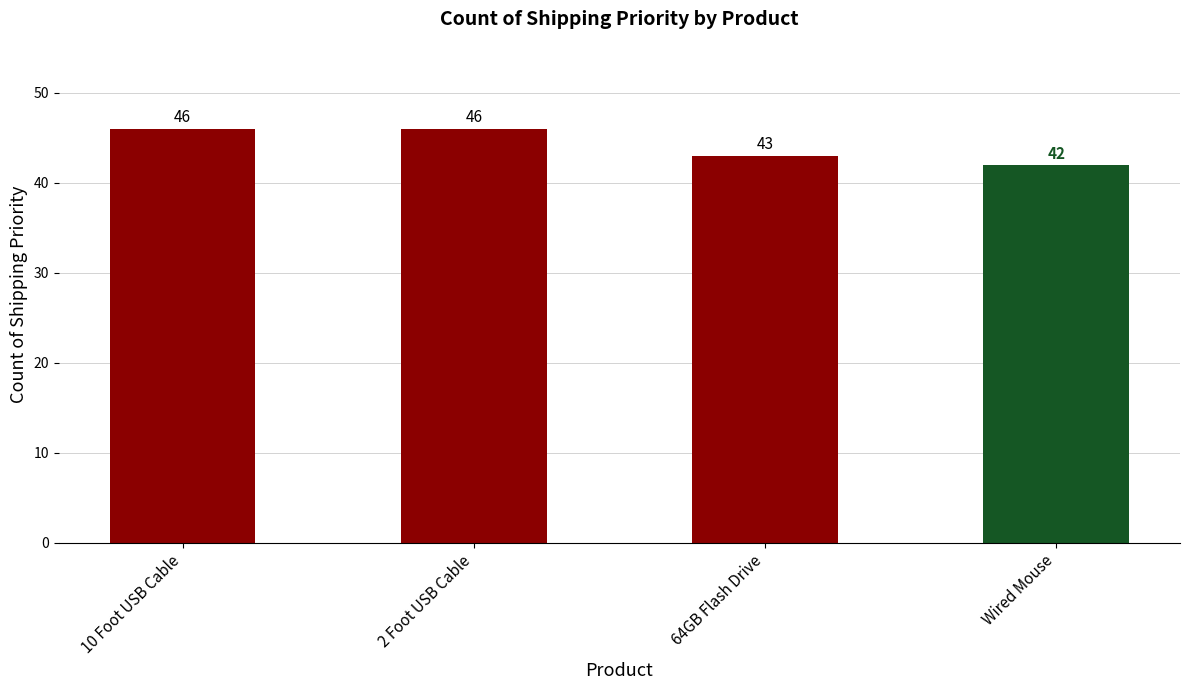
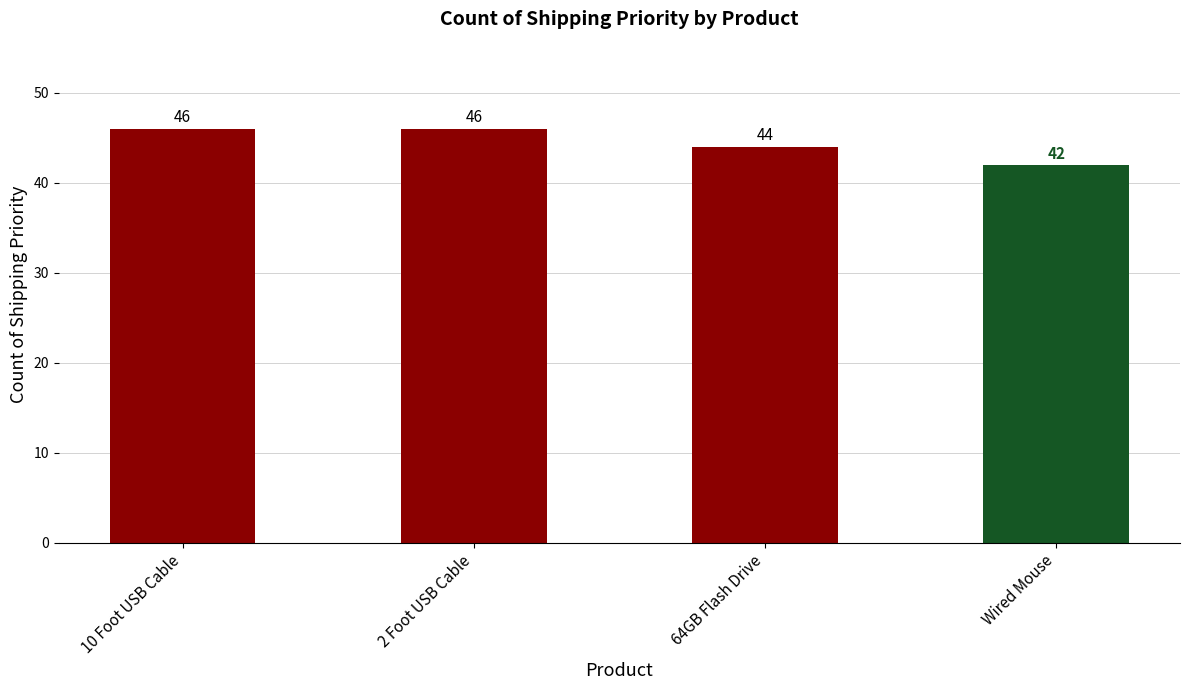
  {
    "10 Foot USB Cable": 46,
    "2 Foot USB Cable": 46,
-   "64GB Flash Drive": 43,
+   "64GB Flash Drive": 44,
    "Wired Mouse": 42
  }
